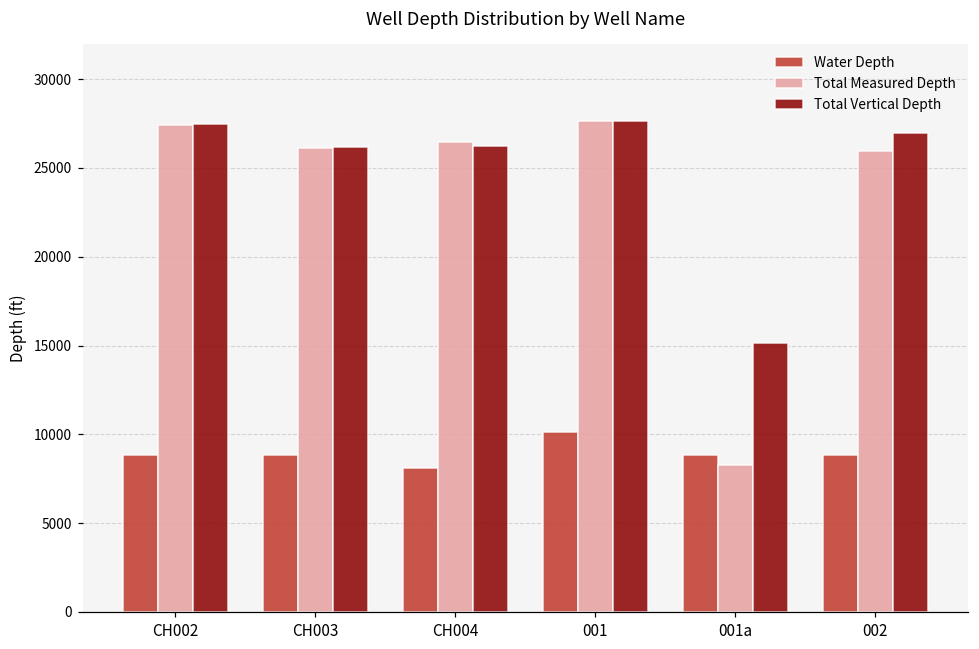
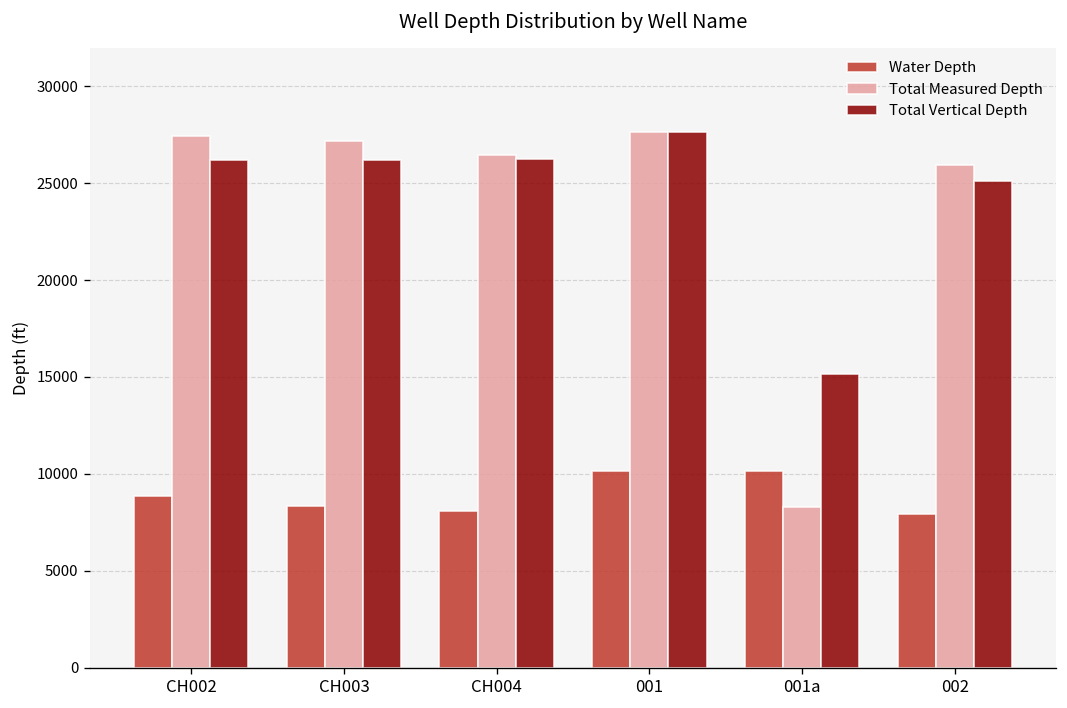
  {
    "Water Depth": {
      "CH002": 8900,
-     "CH003": 8800,
+     "CH003": 8300,
      "CH004": 8100,
      "001": 10100,
-     "001a": 8800,
-     "002": 8800
+     "001a": 10100,
+     "002": 7900
    },
    "Total Measured Depth": {
      "CH002": 27400,
-     "CH003": 26100,
+     "CH003": 27200,
      "CH004": 26500,
      "001": 27700,
      "001a": 8300,
      "002": 26000
    },
    "Total Vertical Depth": {
-     "CH002": 27500,
+     "CH002": 26200,
      "CH003": 26200,
      "CH004": 26300,
      "001": 27600,
      "001a": 15200,
-     "002": 27000
+     "002": 25100
    }
  }
